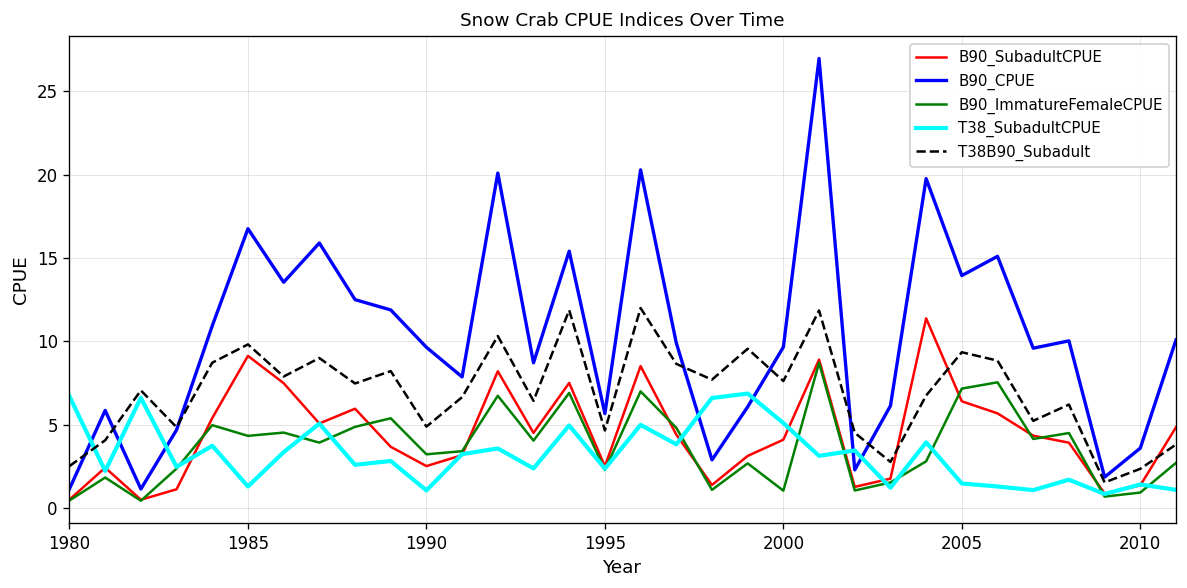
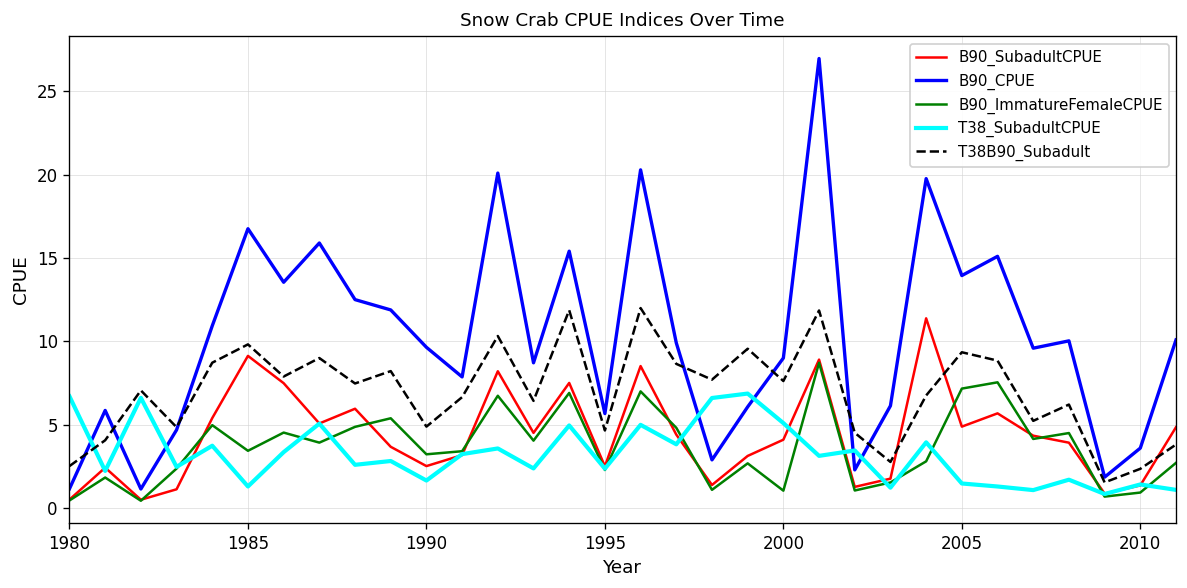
  {
    "B90_SubadultCPUE": {
      "1985": 9.1,
      "1990": 2.5,
      "2000": 4.1,
-     "2005": 6.4
+     "2005": 4.9
    },
    "B90_CPUE": {
      "1980": 1.2,
      "1985": 16.8,
      "1990": 9.6,
      "1995": 5.7,
-     "2000": 9.7,
+     "2000": 9.0,
      "2005": 13.9,
      "2010": 3.6
    },
    "B90_ImmatureFemaleCPUE": {
-     "1985": 4.3,
+     "1985": 3.4,
      "1990": 3.2,
      "2000": 1.1,
      "2005": 7.2,
      "2010": 0.9
    },
    "T38_SubadultCPUE": {
      "1980": 6.7,
      "1985": 1.3,
-     "1990": 1.1,
+     "1990": 1.7,
      "2000": 5.1,
      "2005": 1.5
    },
    "T38B90_Subadult": {
      "1980": 2.5,
      "1985": 9.8,
      "1990": 4.9,
      "1995": 4.7,
      "2000": 7.6,
      "2005": 9.3,
      "2010": 2.4
    }
  }
